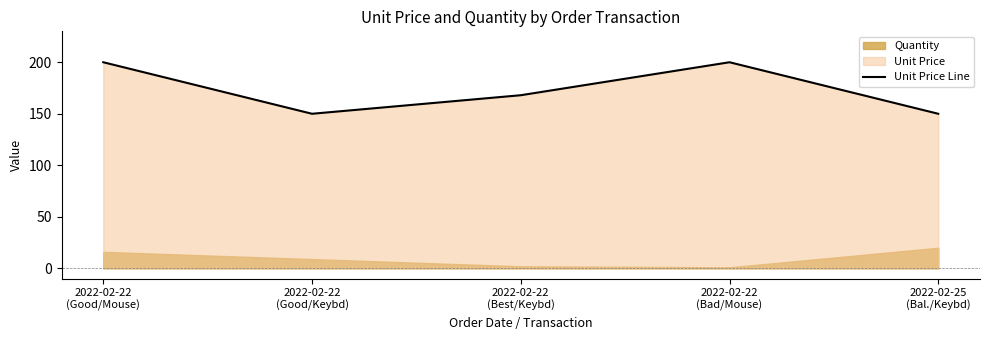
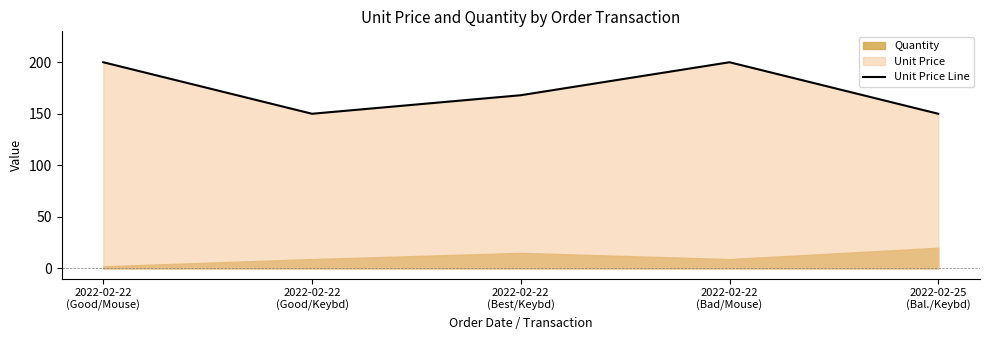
  {
    "Quantity": {
-     "2022-02-22 (Good/Mouse)": 16,
+     "2022-02-22 (Good/Mouse)": 2,
      "2022-02-22 (Good/Keybd)": 9,
-     "2022-02-22 (Best/Keybd)": 2,
-     "2022-02-22 (Bad/Mouse)": 1,
+     "2022-02-22 (Best/Keybd)": 15,
+     "2022-02-22 (Bad/Mouse)": 9,
      "2022-02-25 (Bal./Keybd)": 20
    },
    "Unit Price": {
      "2022-02-22 (Good/Mouse)": 200,
      "2022-02-22 (Good/Keybd)": 150,
      "2022-02-22 (Best/Keybd)": 168,
      "2022-02-22 (Bad/Mouse)": 200,
      "2022-02-25 (Bal./Keybd)": 150
    }
  }
